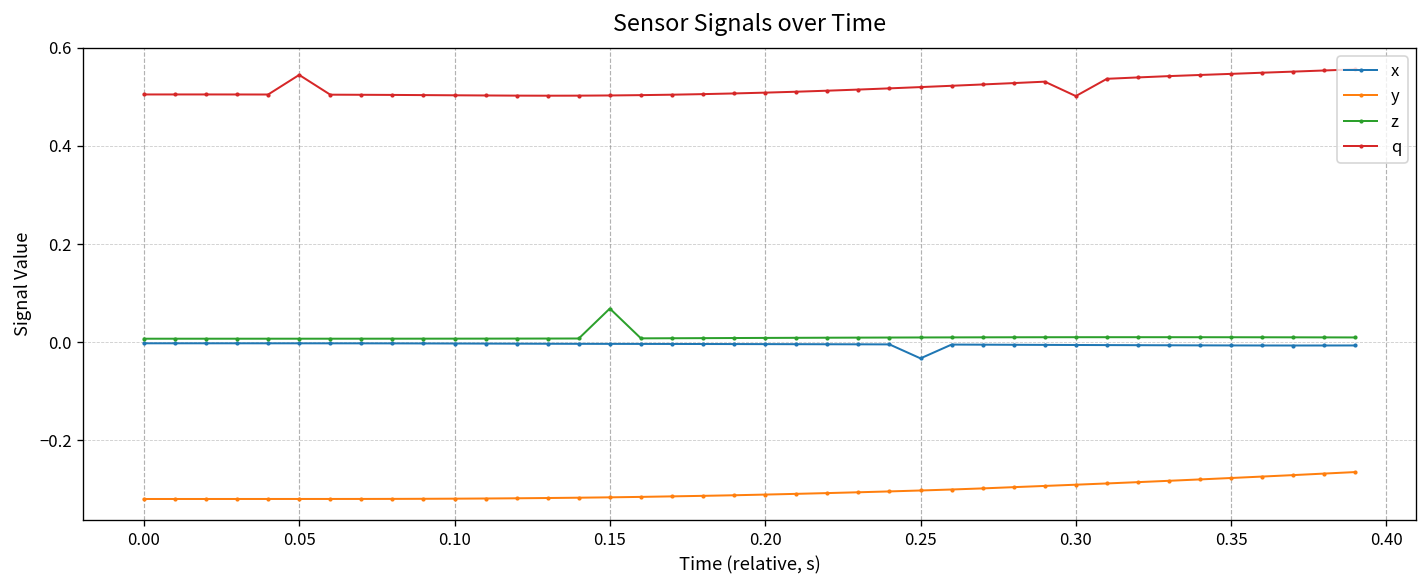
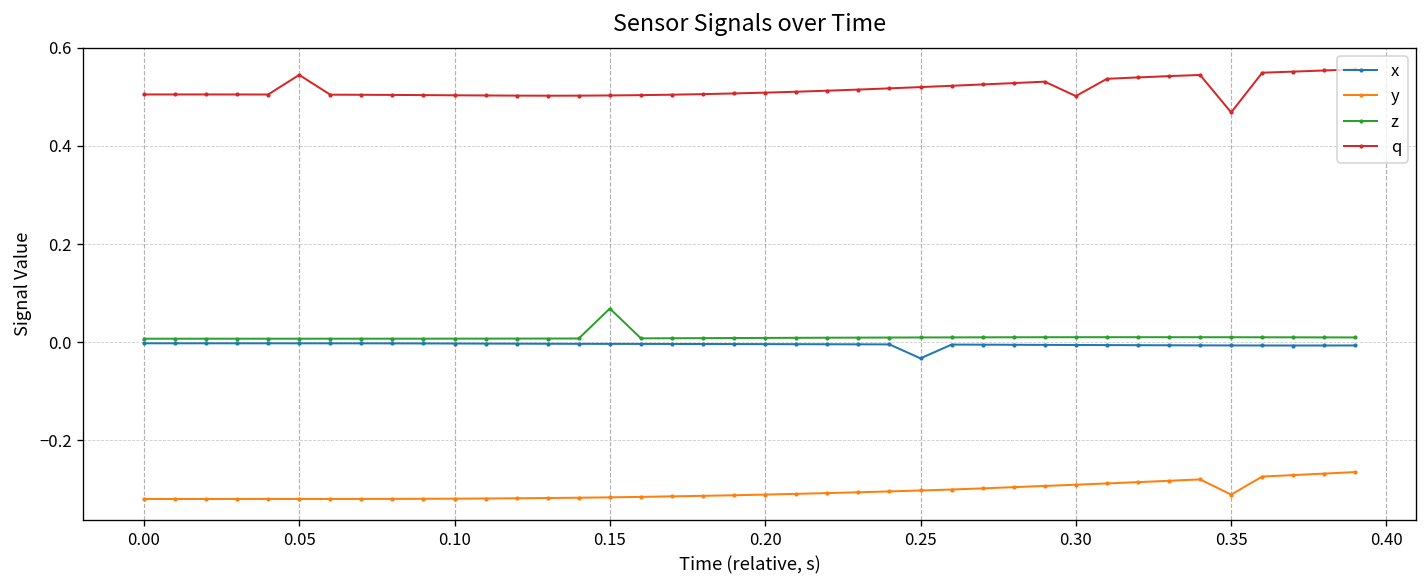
  {
    "x": {
      "0.00": 0.00,
      "0.05": 0.00,
      "0.10": 0.00,
      "0.15": 0.00,
      "0.20": 0.00,
      "0.25": -0.03,
      "0.30": -0.01,
      "0.35": -0.01
    },
    "y": {
      "0.00": -0.32,
      "0.05": -0.32,
      "0.10": -0.32,
      "0.15": -0.32,
      "0.20": -0.31,
      "0.25": -0.30,
      "0.30": -0.29,
-     "0.35": -0.28
+     "0.35": -0.31
    },
    "z": {
      "0.00": 0.01,
      "0.05": 0.01,
      "0.10": 0.01,
      "0.15": 0.07,
      "0.20": 0.01,
      "0.25": 0.01,
      "0.30": 0.01,
      "0.35": 0.01
    },
    "q": {
      "0.00": 0.51,
      "0.05": 0.54,
      "0.10": 0.50,
      "0.15": 0.50,
      "0.20": 0.51,
      "0.25": 0.52,
      "0.30": 0.50,
-     "0.35": 0.55
+     "0.35": 0.47
    }
  }
